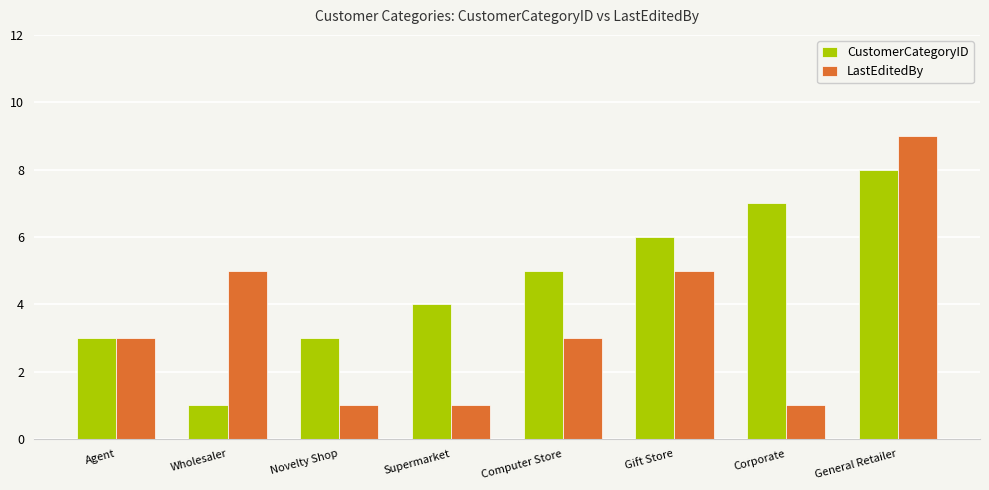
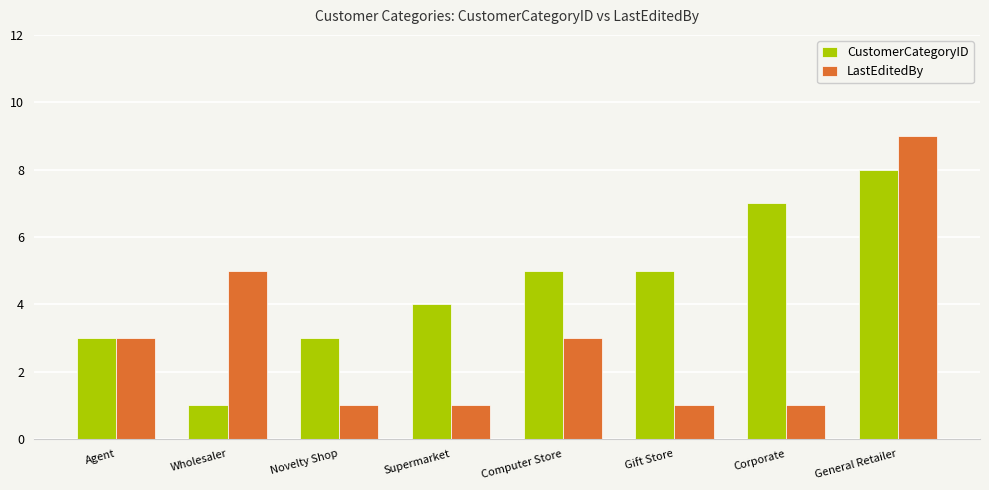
  {
    "CustomerCategoryID": {
      "Agent": 3,
      "Wholesaler": 1,
      "Novelty Shop": 3,
      "Supermarket": 4,
      "Computer Store": 5,
-     "Gift Store": 6,
+     "Gift Store": 5,
      "Corporate": 7,
      "General Retailer": 8
    },
    "LastEditedBy": {
      "Agent": 3,
      "Wholesaler": 5,
      "Novelty Shop": 1,
      "Supermarket": 1,
      "Computer Store": 3,
-     "Gift Store": 5,
+     "Gift Store": 1,
      "Corporate": 1,
      "General Retailer": 9
    }
  }
